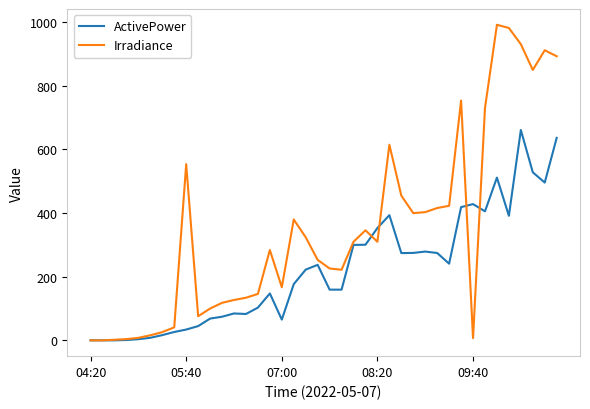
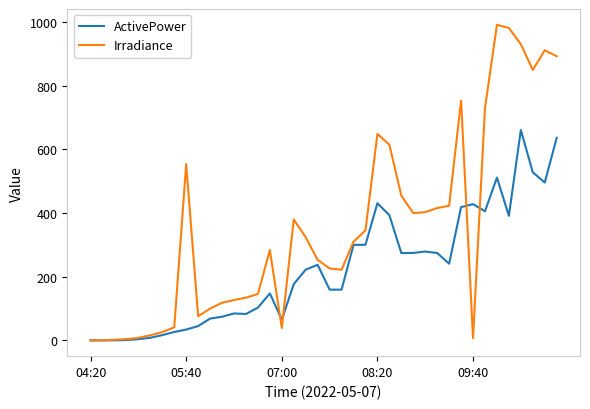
  {
    "ActivePower": {
      "05:40": 30,
      "07:00": 70,
-     "08:20": 350,
+     "08:20": 430,
      "09:40": 430
    },
    "Irradiance": {
      "05:40": 550,
-     "07:00": 170,
-     "08:20": 310,
+     "07:00": 40,
+     "08:20": 650,
      "09:40": 10
    }
  }
